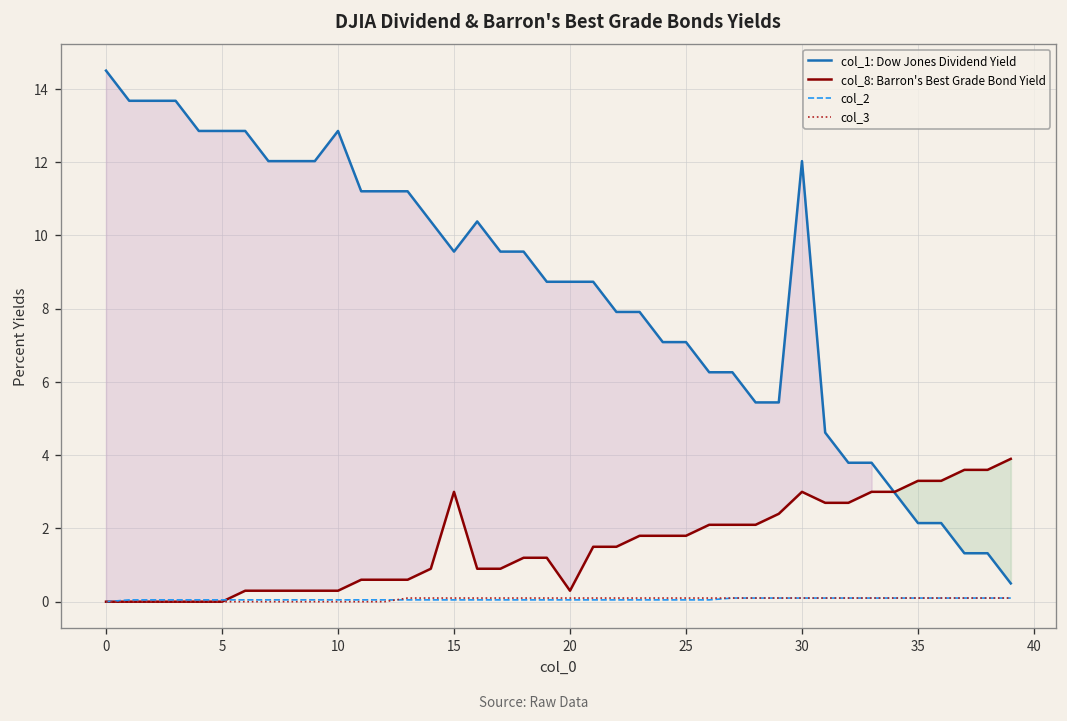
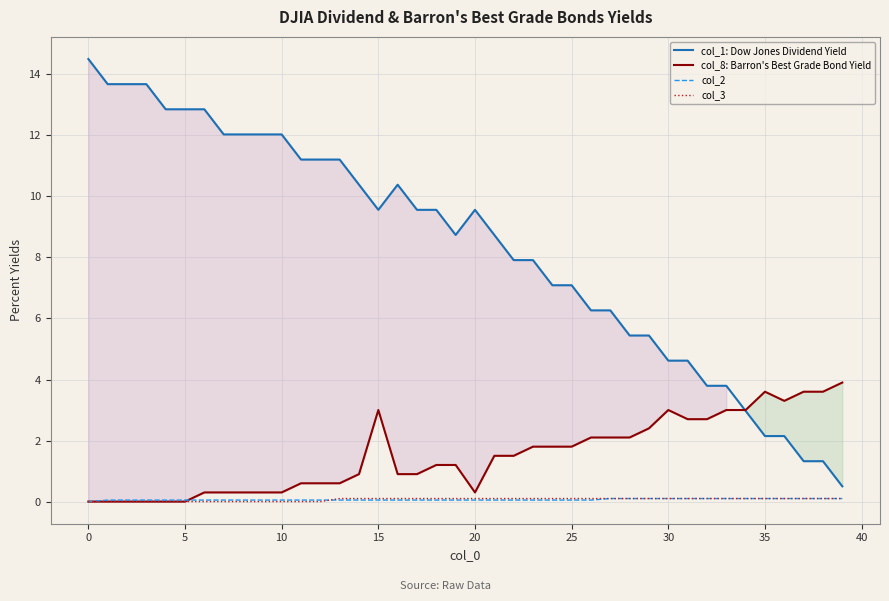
  {
    "col_1: Dow Jones Dividend Yield": {
-     "10": 12.9,
-     "20": 8.7,
-     "30": 12.0,
+     "10": 12.0,
+     "20": 9.6,
+     "30": 4.6,
      "35": 2.1
    },
    "col_8: Barron's Best Grade Bond Yield": {
      "10": 0.3,
      "15": 3.0,
      "20": 0.3,
      "25": 1.8,
      "30": 3.0,
-     "35": 3.3
+     "35": 3.6
    }
  }
